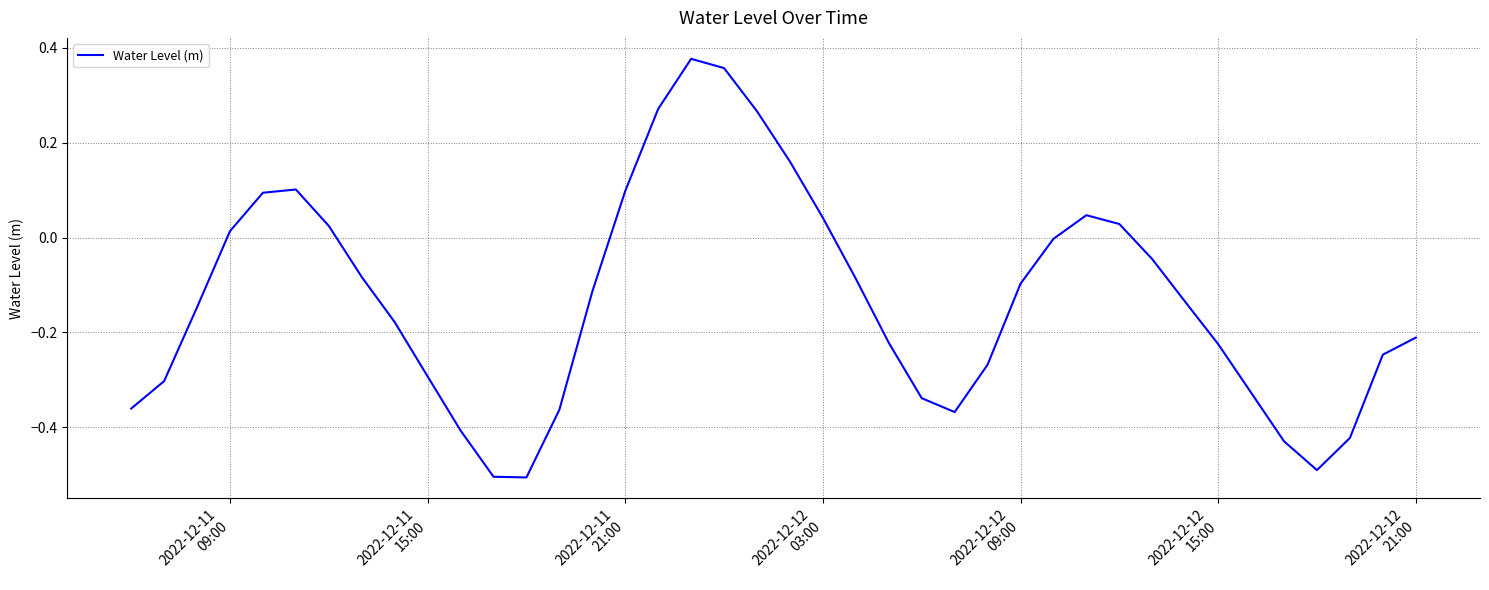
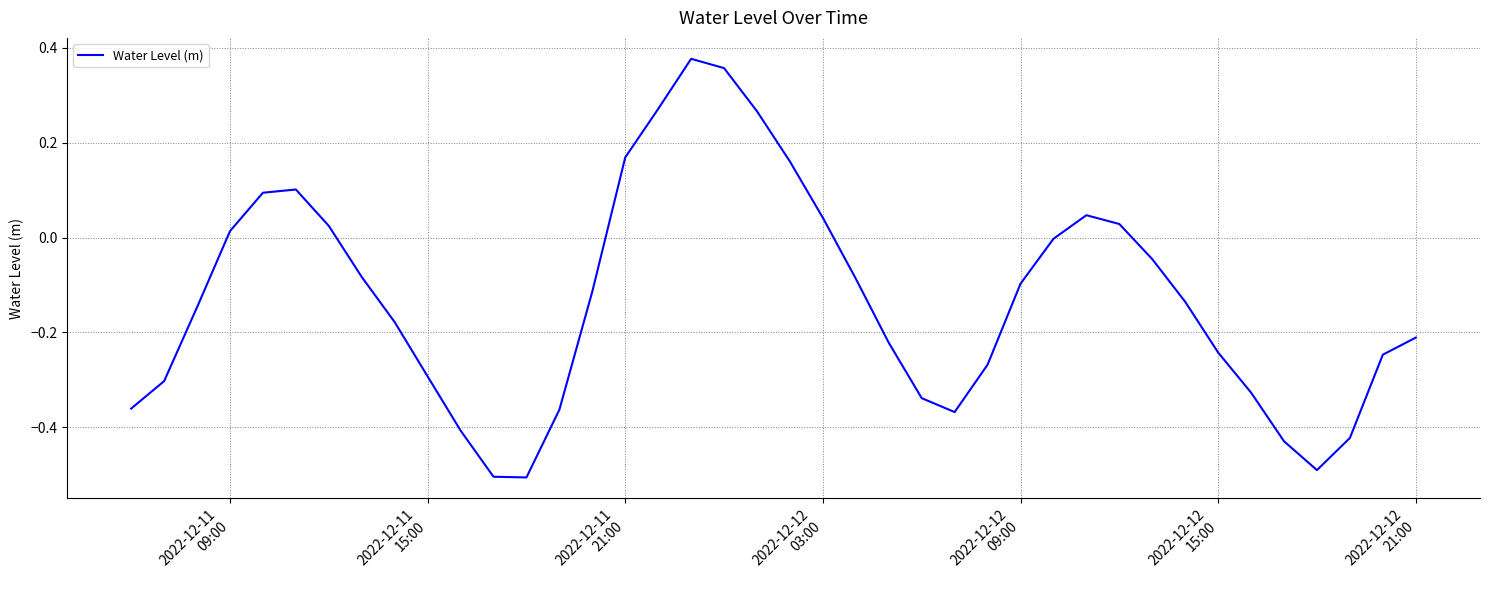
  {
    "2022-12-11 09:00": 0.01,
    "2022-12-11 15:00": -0.29,
-   "2022-12-11 21:00": 0.10,
+   "2022-12-11 21:00": 0.17,
    "2022-12-12 03:00": 0.04,
    "2022-12-12 09:00": -0.10,
-   "2022-12-12 15:00": -0.22,
+   "2022-12-12 15:00": -0.24,
    "2022-12-12 21:00": -0.21
  }
